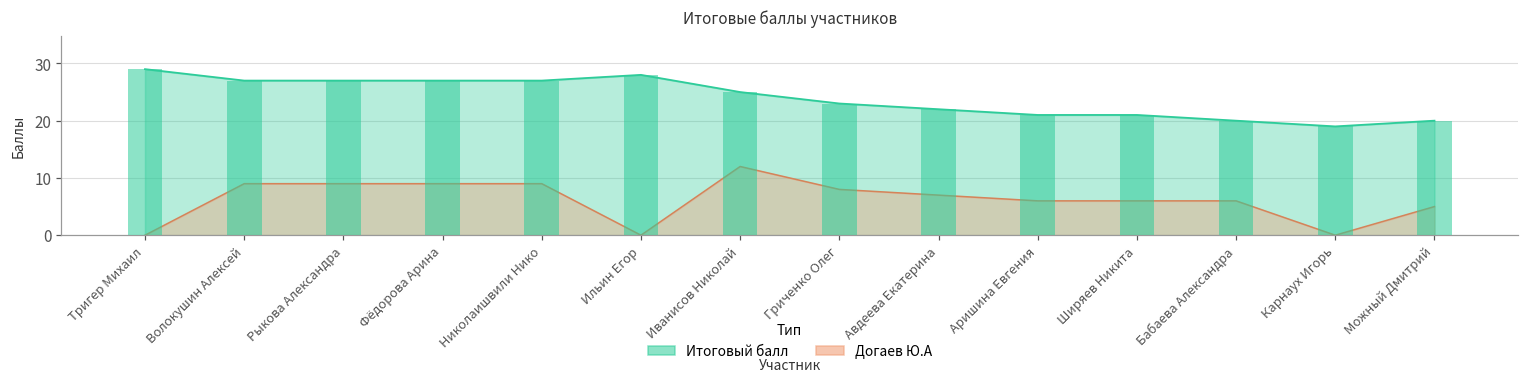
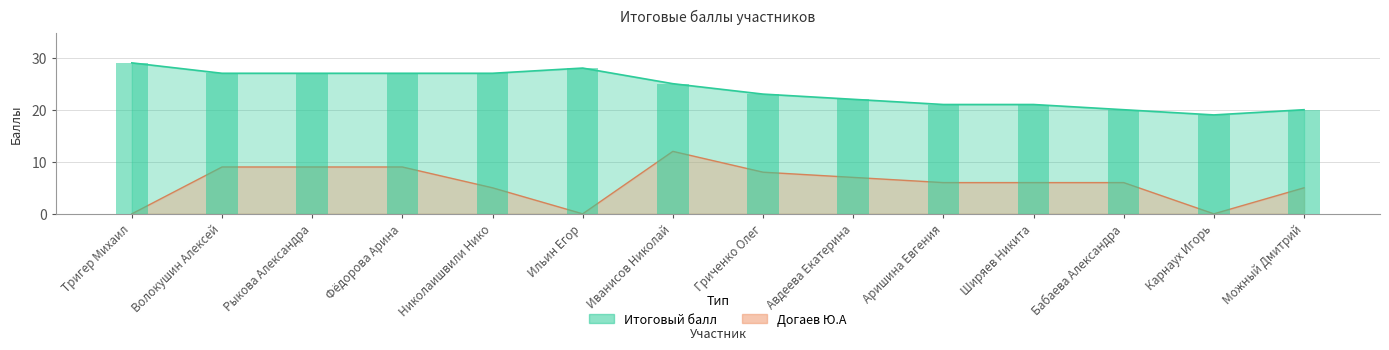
  {
    "Итоговый балл": {
      "Тригер Михаил": 29,
      "Волокушин Алексей": 27,
      "Рыкова Александра": 27,
      "Фёдорова Арина": 27,
      "Николаишвили Нико": 27,
      "Ильин Егор": 28,
      "Иванисов Николай": 25,
      "Гриченко Олег": 23,
      "Авдеева Екатерина": 22,
      "Аришина Евгения": 21,
      "Ширяев Никита": 21,
      "Бабаева Александра": 20,
      "Карнаух Игорь": 19,
      "Можный Дмитрий": 20
    },
    "Догаев Ю.А": {
      "Тригер Михаил": 0,
      "Волокушин Алексей": 9,
      "Рыкова Александра": 9,
      "Фёдорова Арина": 9,
-     "Николаишвили Нико": 9,
+     "Николаишвили Нико": 5,
      "Ильин Егор": 0,
      "Иванисов Николай": 12,
      "Гриченко Олег": 8,
      "Авдеева Екатерина": 7,
      "Аришина Евгения": 6,
      "Ширяев Никита": 6,
      "Бабаева Александра": 6,
      "Карнаух Игорь": 0,
      "Можный Дмитрий": 5
    }
  }
